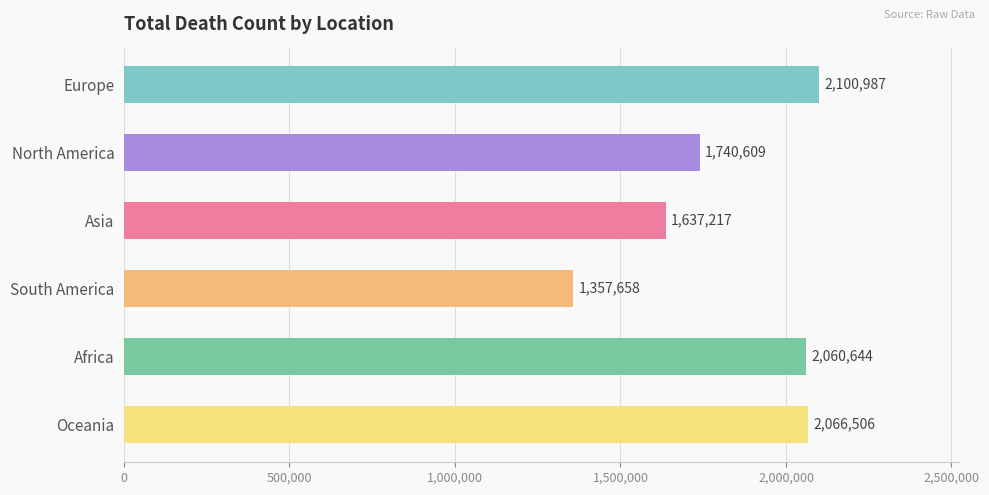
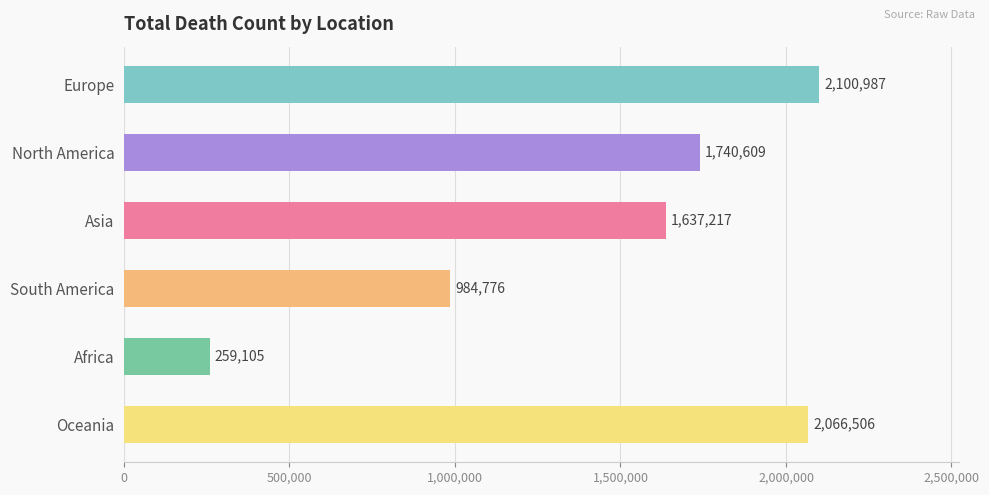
  {
    "Europe": "2,100,987",
    "North America": "1,740,609",
    "Asia": "1,637,217",
-   "South America": "1,357,658",
-   "Africa": "2,060,644",
+   "South America": "984,776",
+   "Africa": "259,105",
    "Oceania": "2,066,506"
  }
